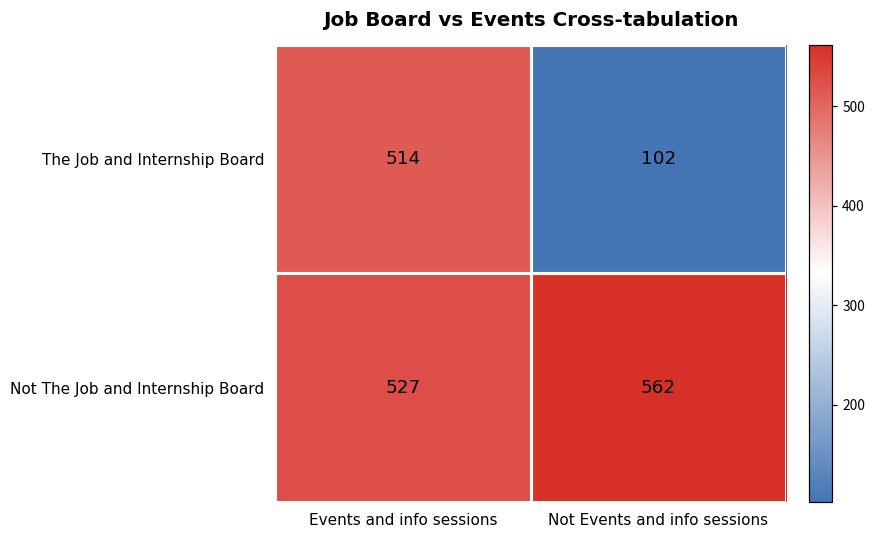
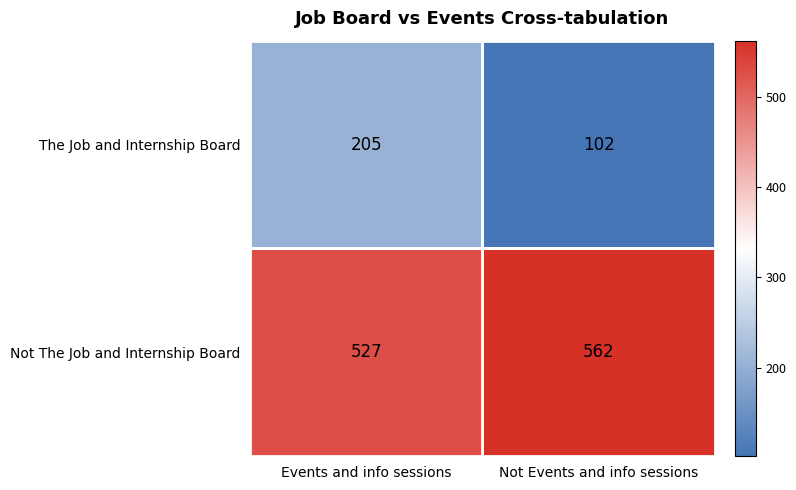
  {
    "The Job and Internship Board": {
-     "Events and info sessions": 514,
+     "Events and info sessions": 205,
      "Not Events and info sessions": 102
    },
    "Not The Job and Internship Board": {
      "Events and info sessions": 527,
      "Not Events and info sessions": 562
    }
  }
